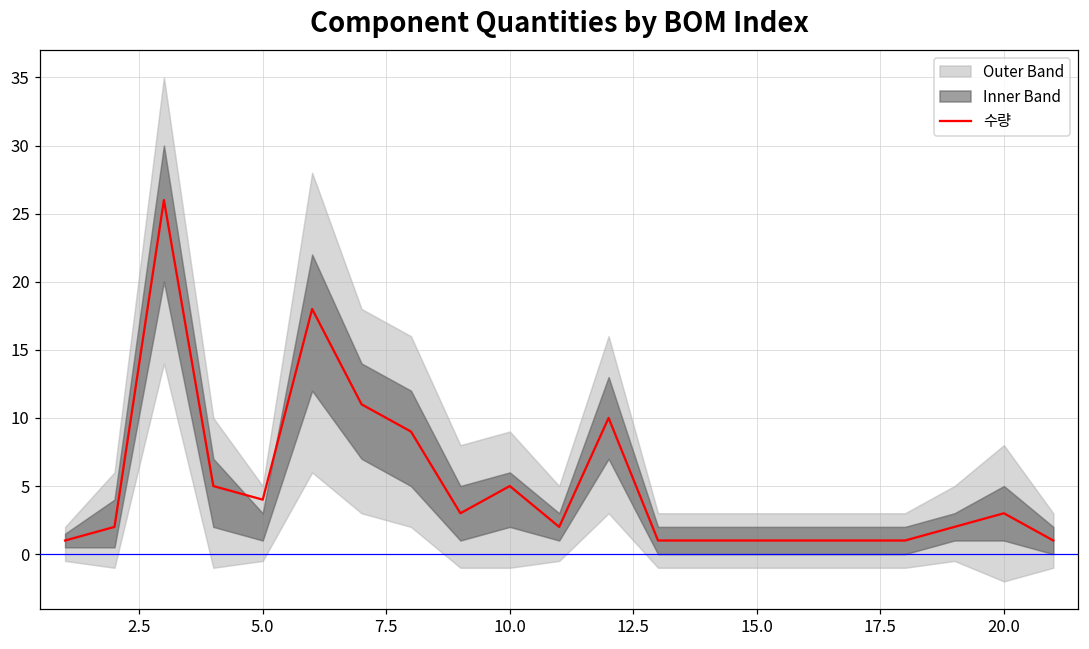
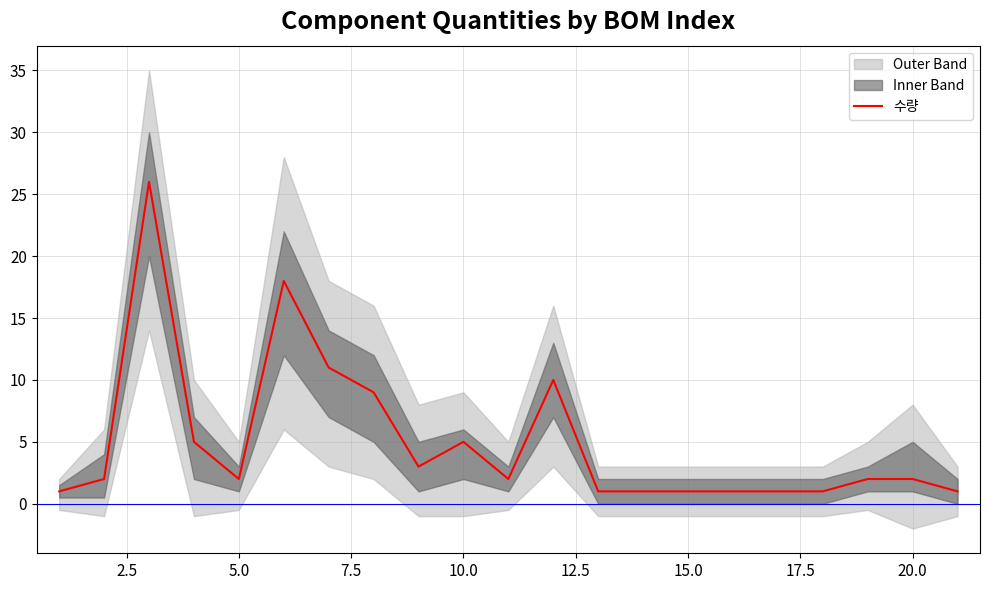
  {
    "수량": {
-     "5.0": 4,
+     "5.0": 2,
      "10.0": 5,
      "15.0": 1,
-     "20.0": 3
+     "20.0": 2
    }
  }
